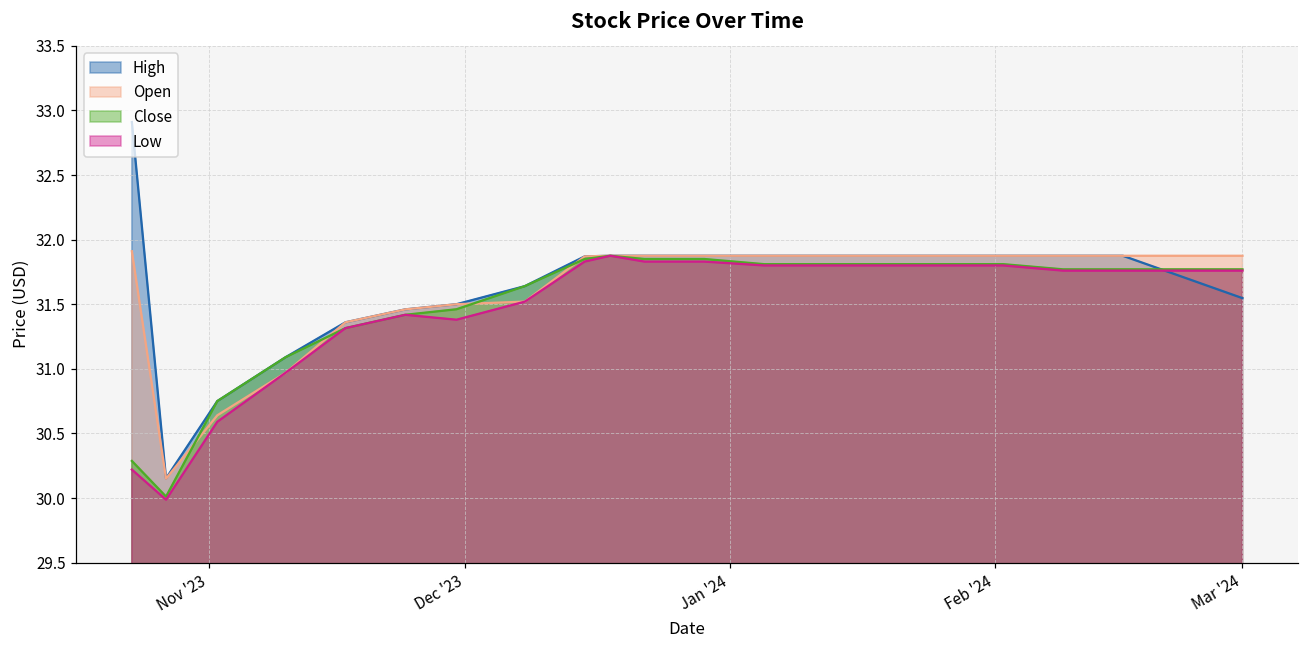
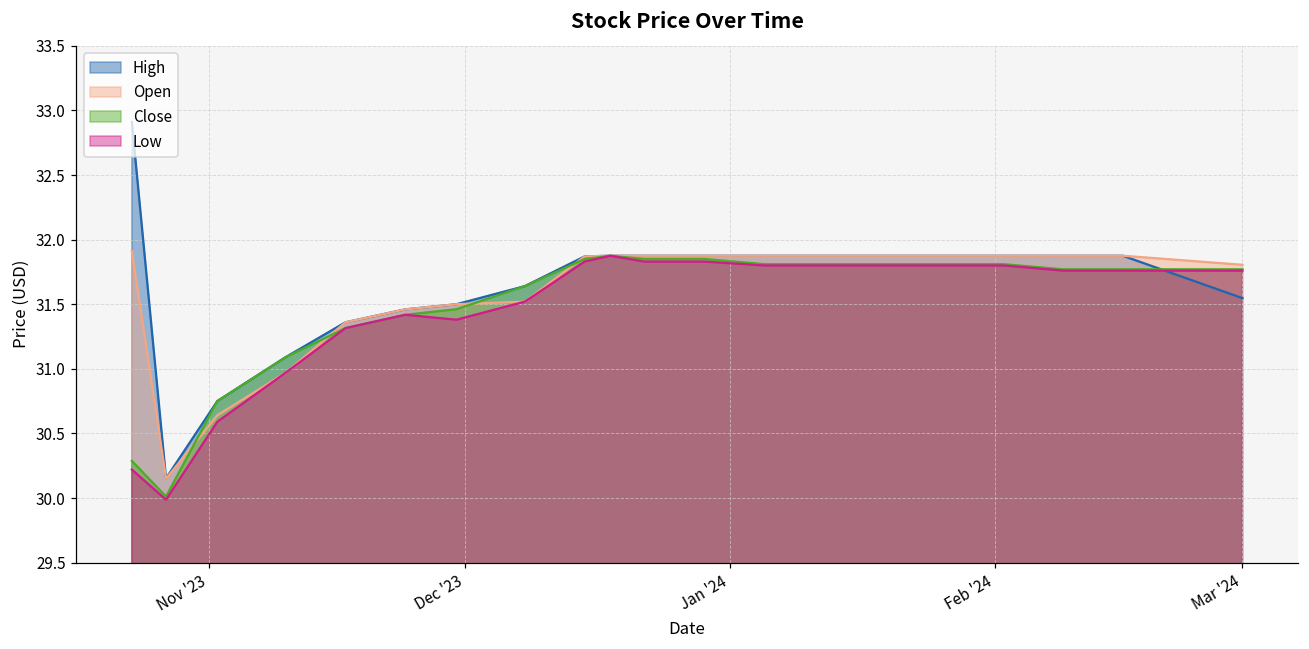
  {
    "High": {
      "Mar '24": 31.55
    },
    "Open": {
-     "Mar '24": 31.88
+     "Mar '24": 31.81
    }
  }
